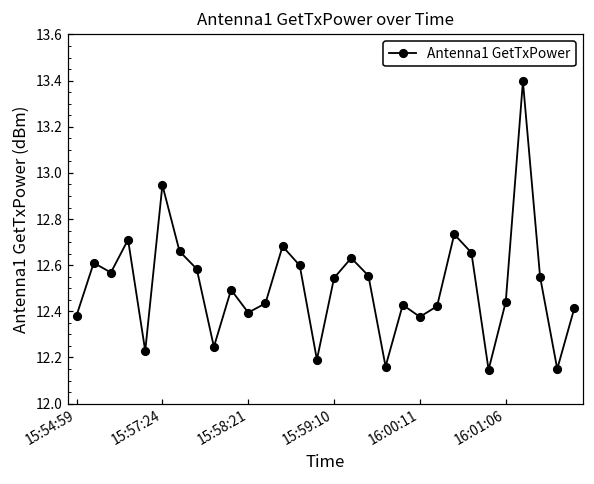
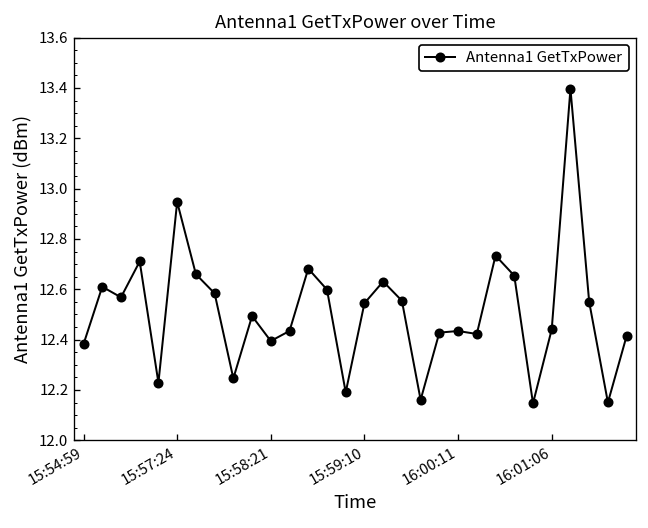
  {
    "15:54:59": 12.38,
    "15:57:24": 12.95,
    "15:58:21": 12.39,
    "15:59:10": 12.54,
-   "16:00:11": 12.38,
+   "16:00:11": 12.43,
    "16:01:06": 12.44
  }
